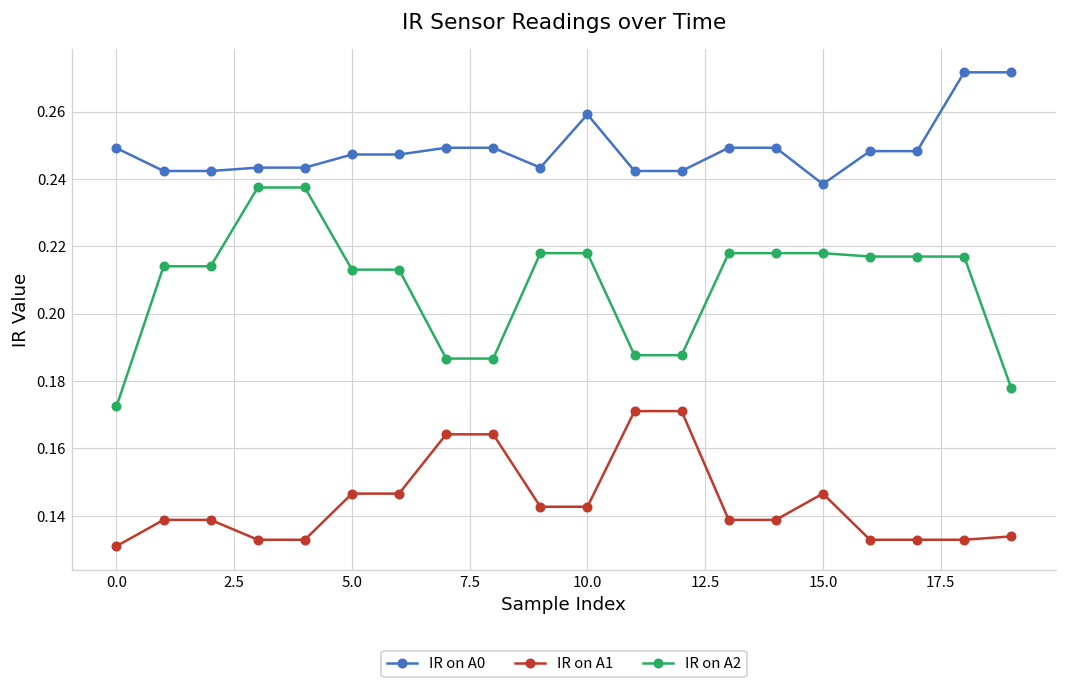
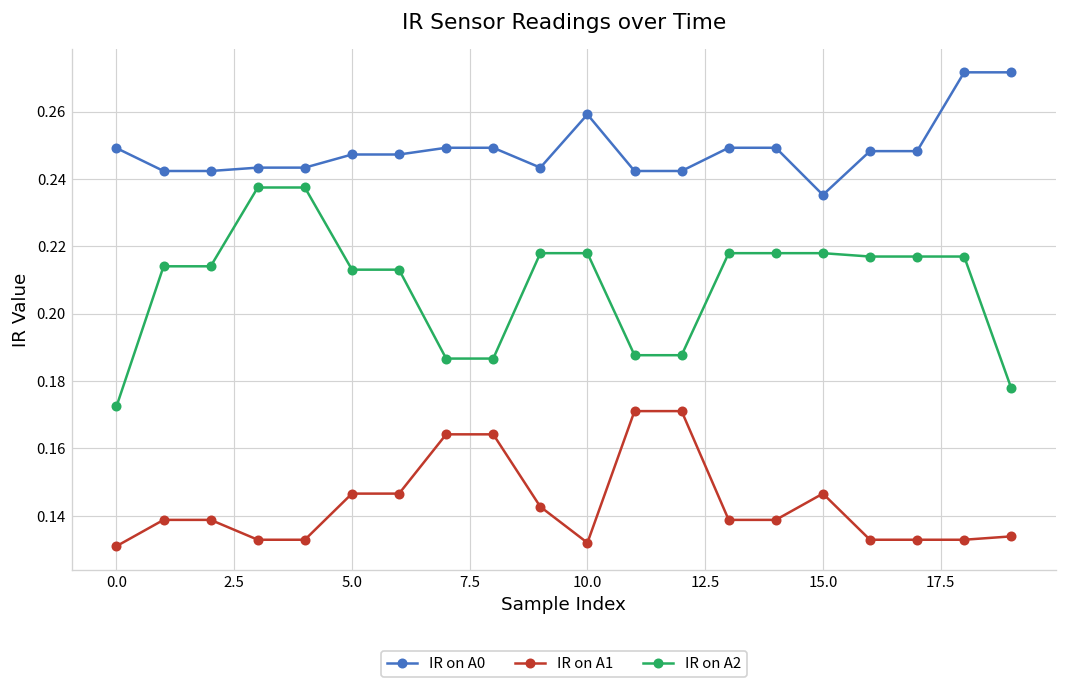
  {
    "IR on A0": {
      "0.0": 0.249,
      "5.0": 0.247,
      "10.0": 0.259,
-     "15.0": 0.239
+     "15.0": 0.235
    },
    "IR on A1": {
      "0.0": 0.131,
      "5.0": 0.147,
-     "10.0": 0.143,
+     "10.0": 0.132,
      "15.0": 0.147
    },
    "IR on A2": {
      "0.0": 0.173,
      "5.0": 0.213,
      "10.0": 0.218,
      "15.0": 0.218
    }
  }
